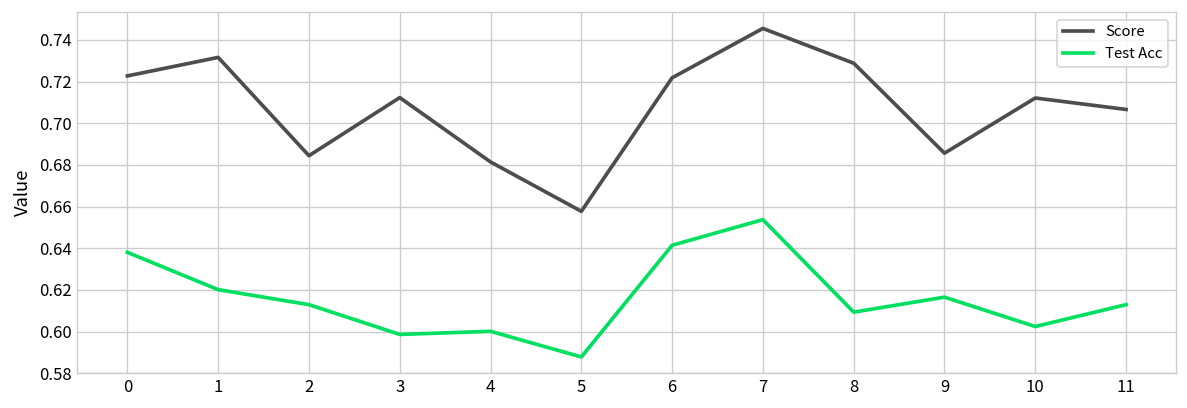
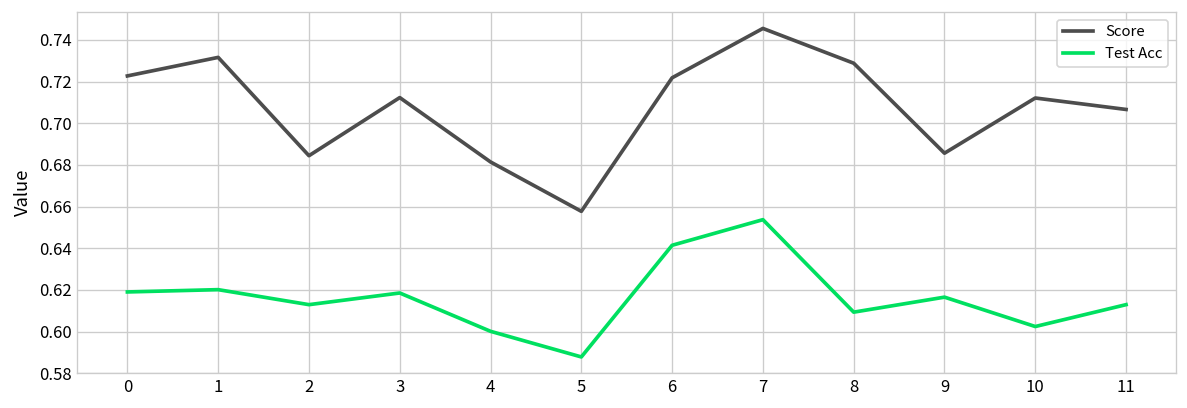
  {
    "Score": {
      "0": 0.723,
      "1": 0.732,
      "2": 0.684,
      "3": 0.712,
      "4": 0.681,
      "5": 0.658,
      "6": 0.722,
      "7": 0.746,
      "8": 0.729,
      "9": 0.686,
      "10": 0.712,
      "11": 0.707
    },
    "Test Acc": {
-     "0": 0.638,
+     "0": 0.619,
      "1": 0.620,
      "2": 0.613,
-     "3": 0.599,
+     "3": 0.619,
      "4": 0.600,
      "5": 0.588,
      "6": 0.641,
      "7": 0.654,
      "8": 0.609,
      "9": 0.617,
      "10": 0.602,
      "11": 0.613
    }
  }
